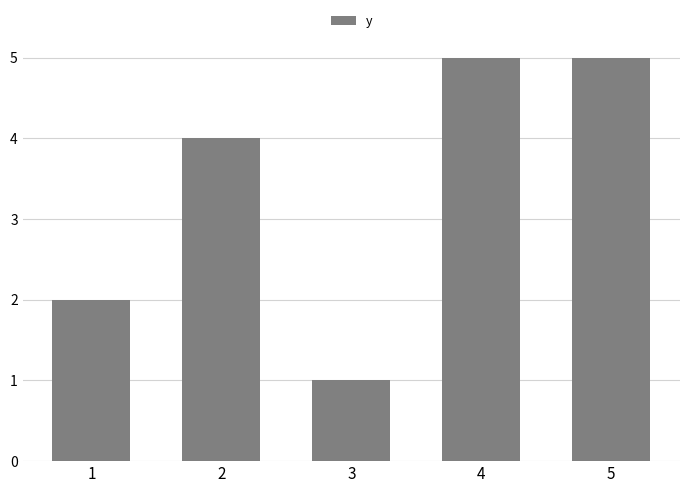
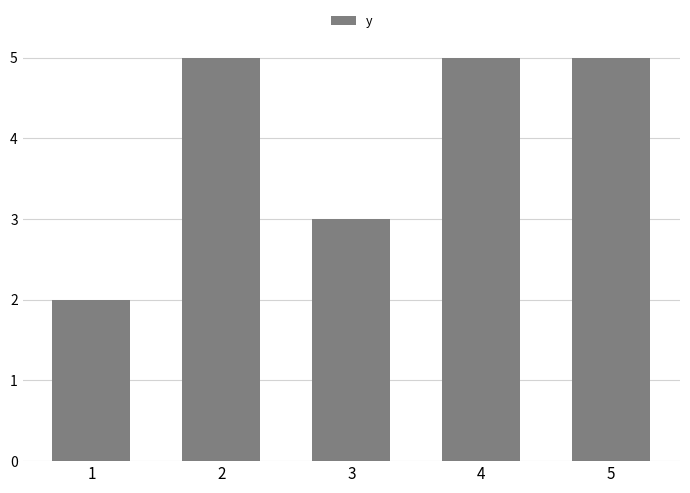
  {
    "1": 2,
-   "2": 4,
-   "3": 1,
+   "2": 5,
+   "3": 3,
    "4": 5,
    "5": 5
  }
